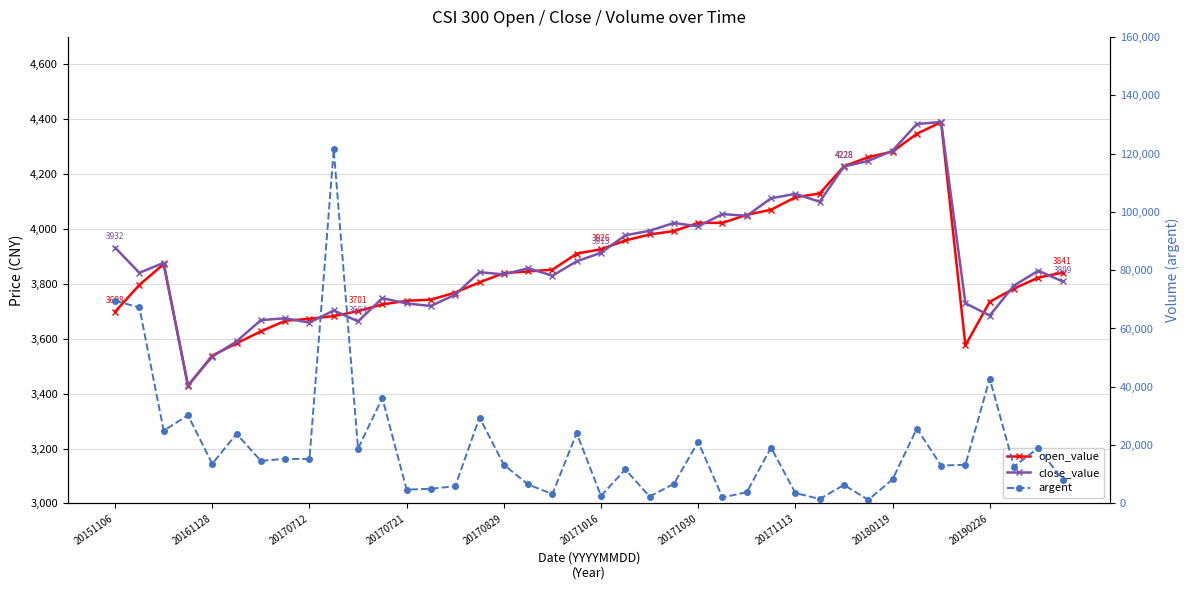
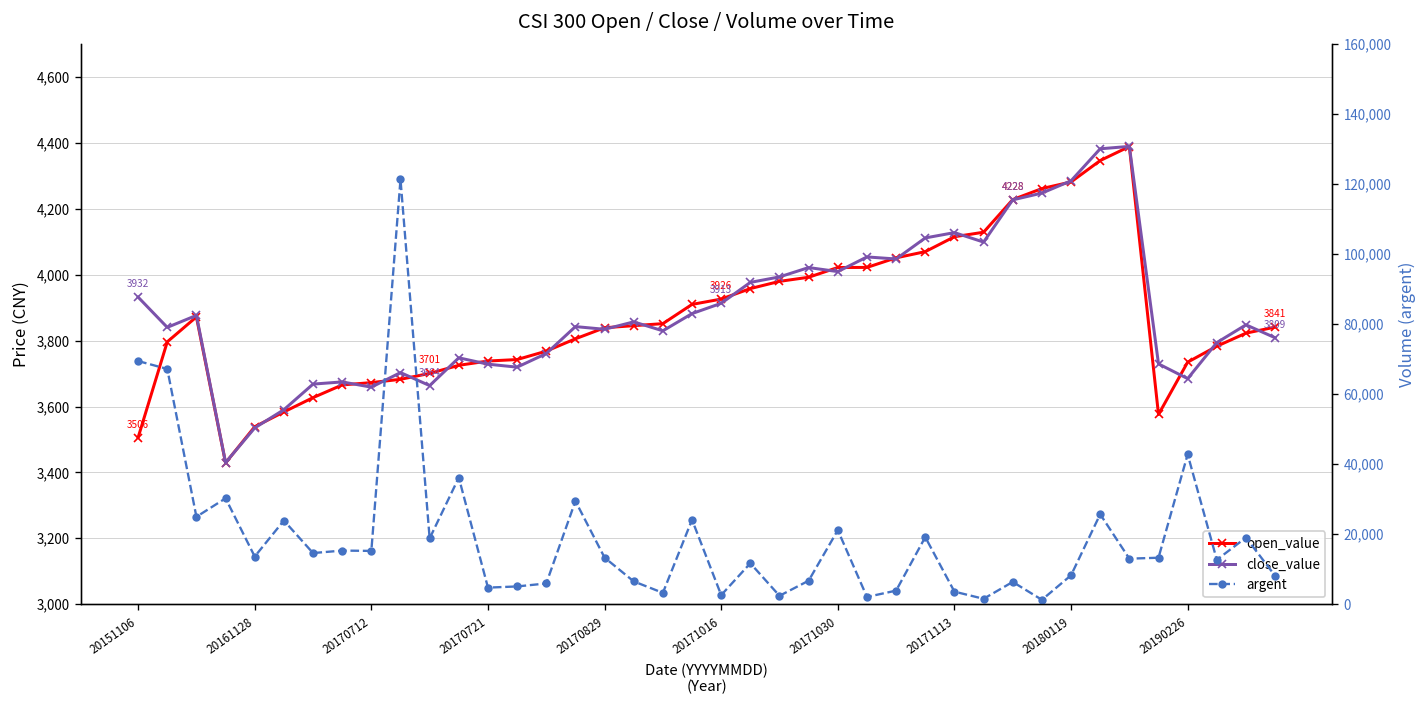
  {
    "open_value": {
-     "20151106": 3698
+     "20151106": 3506
    },
    "close_value": {
      "20151106": 3932
    }
  }
